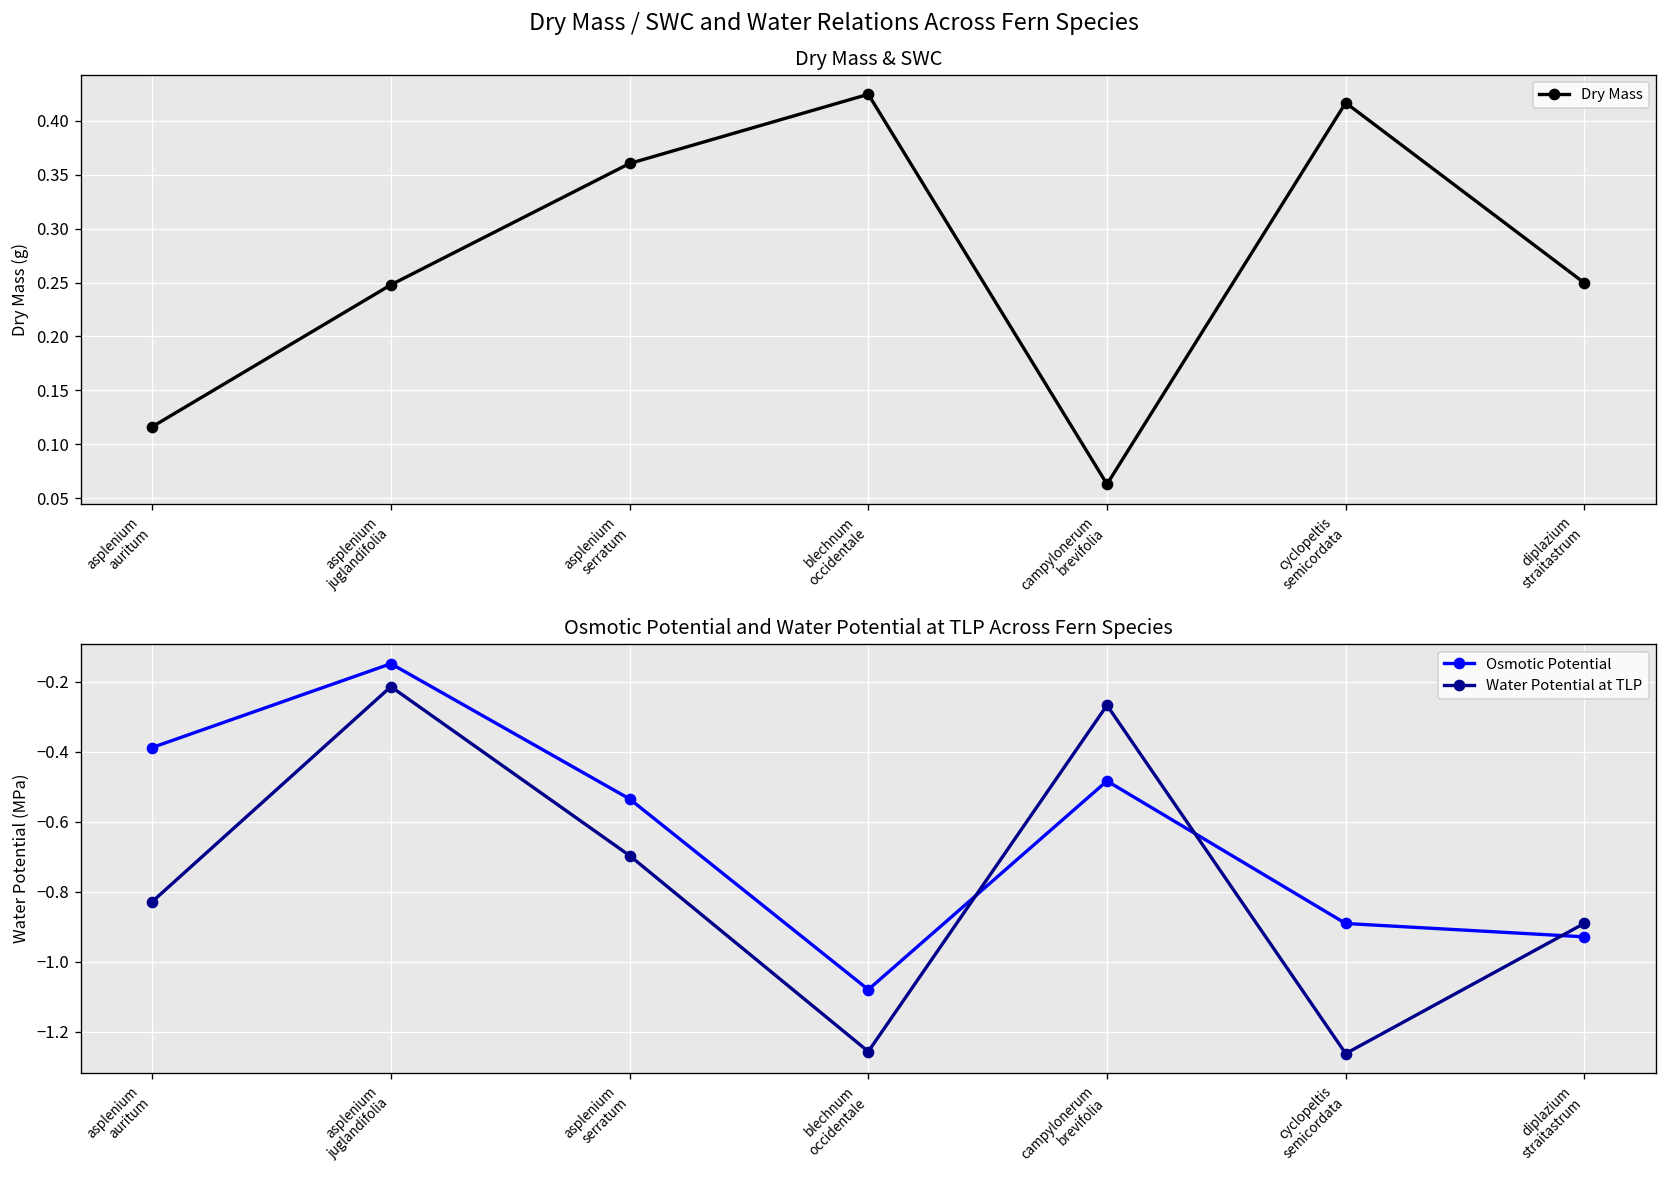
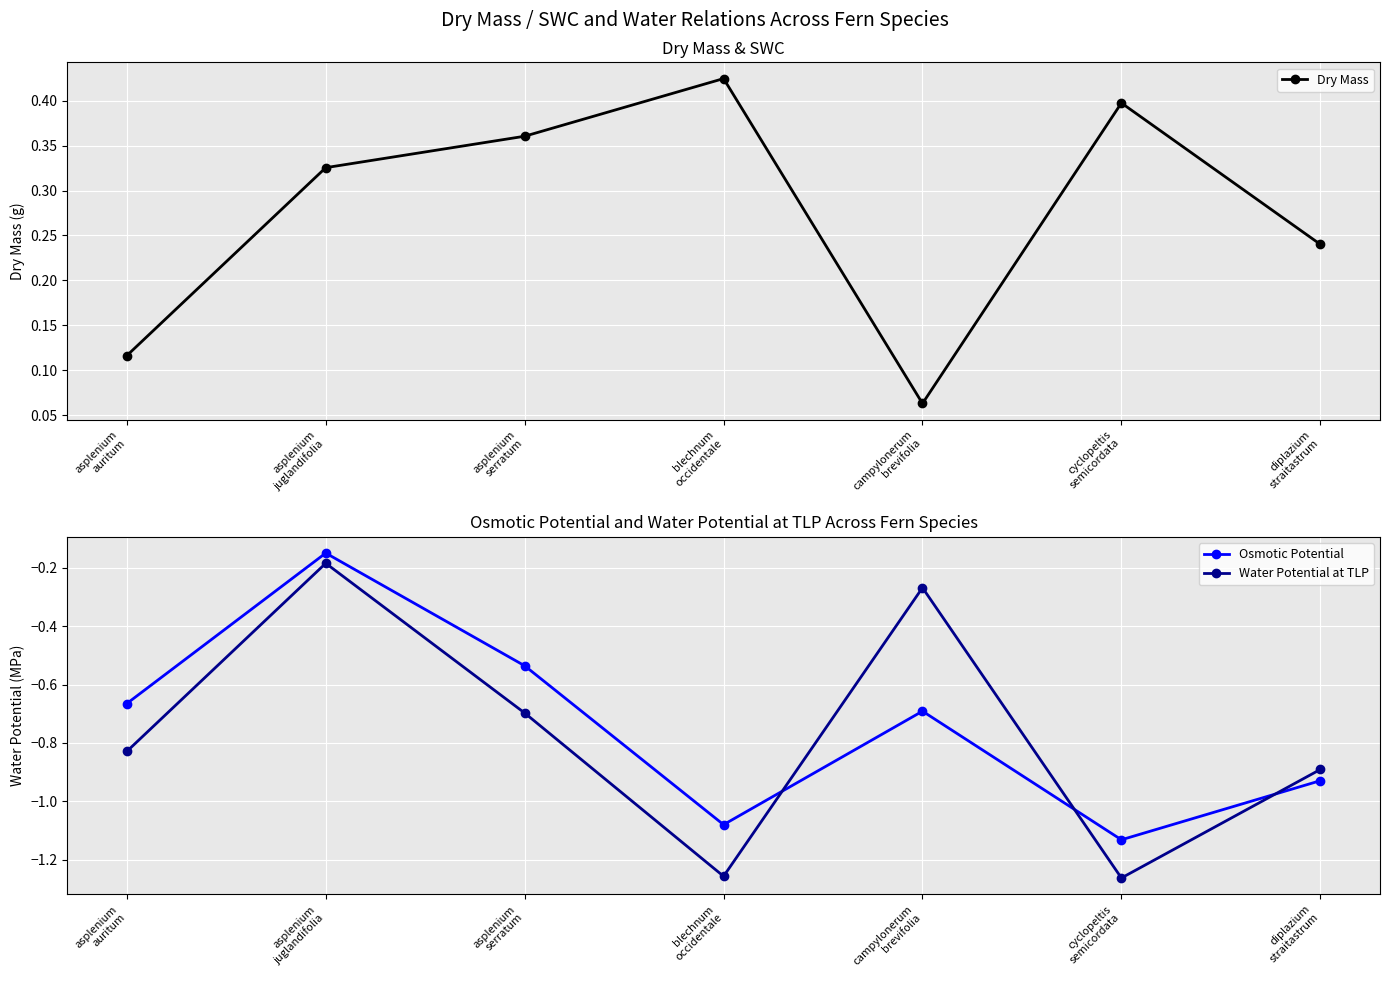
  {
    "Dry Mass & SWC": {
      "asplenium auritum": 0.12,
-     "asplenium juglandifolia": 0.25,
+     "asplenium juglandifolia": 0.33,
      "asplenium serratum": 0.36,
      "blechnum occidentale": 0.42,
      "campylonerum brevifolia": 0.06,
-     "cyclopeltis semicordata": 0.42,
-     "diplazium straitastrum": 0.25
+     "cyclopeltis semicordata": 0.40,
+     "diplazium straitastrum": 0.24
    },
    "Osmotic Potential and Water Potential at TLP Across Fern Species": {
      "Osmotic Potential": {
-       "asplenium auritum": -0.39,
+       "asplenium auritum": -0.66,
        "asplenium juglandifolia": -0.15,
        "asplenium serratum": -0.54,
        "blechnum occidentale": -1.08,
-       "campylonerum brevifolia": -0.48,
-       "cyclopeltis semicordata": -0.89,
+       "campylonerum brevifolia": -0.69,
+       "cyclopeltis semicordata": -1.13,
        "diplazium straitastrum": -0.93
      },
      "Water Potential at TLP": {
        "asplenium auritum": -0.83,
-       "asplenium juglandifolia": -0.21,
+       "asplenium juglandifolia": -0.18,
        "asplenium serratum": -0.70,
        "blechnum occidentale": -1.26,
        "campylonerum brevifolia": -0.27,
        "cyclopeltis semicordata": -1.26,
        "diplazium straitastrum": -0.89
      }
    }
  }
